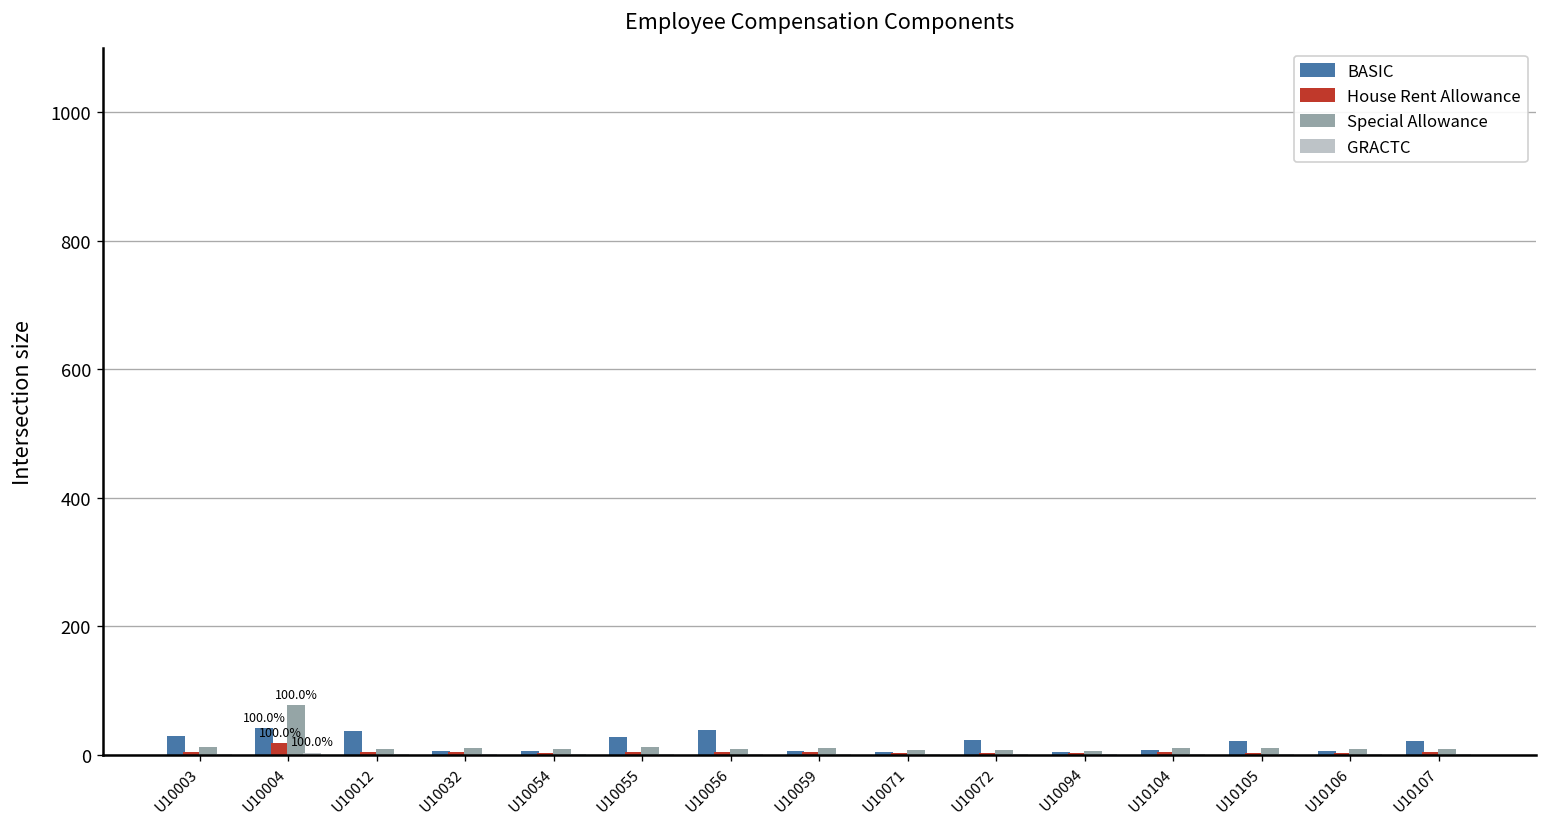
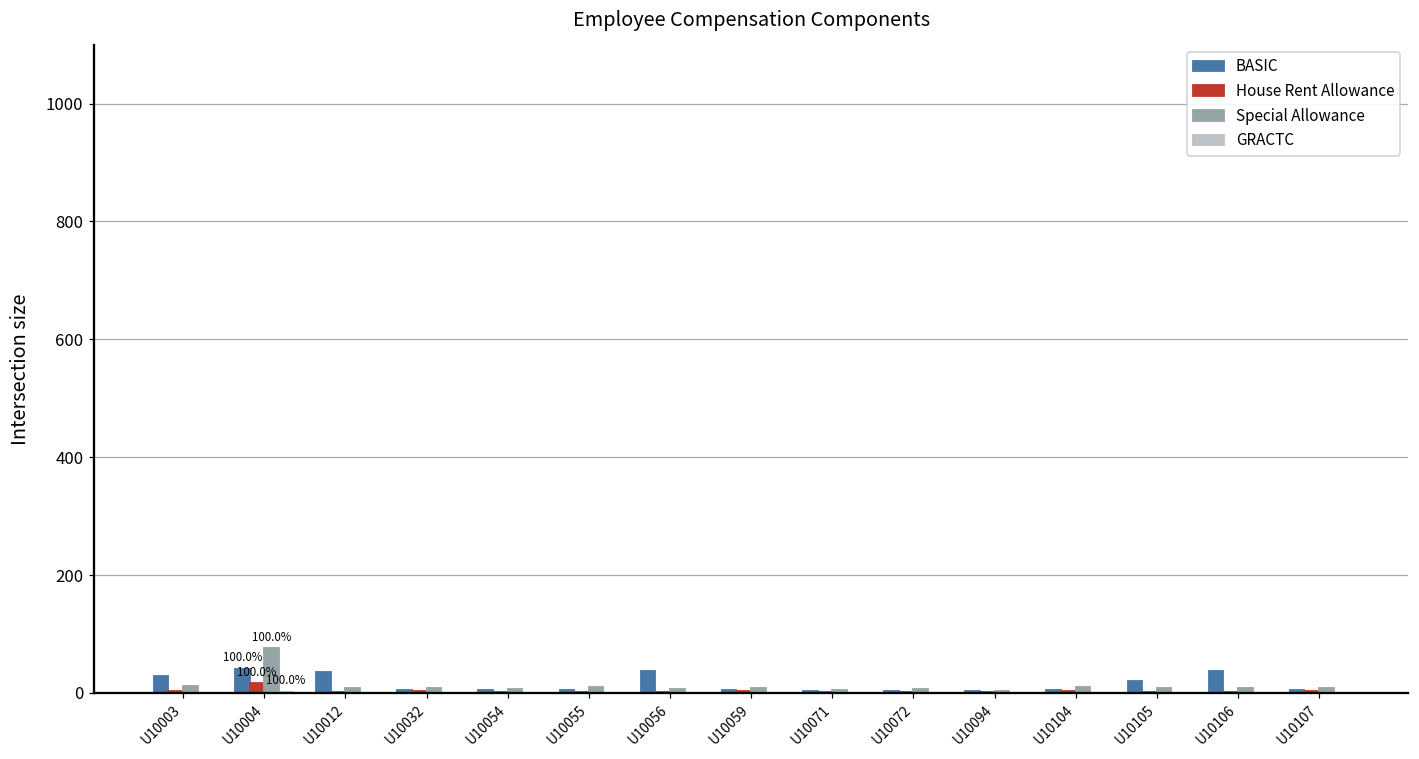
  {
    "BASIC": {
      "U10003": 30,
      "U10012": 40,
      "U10032": 10,
-     "U10055": 30,
+     "U10055": 10,
      "U10056": 40,
      "U10059": 10,
-     "U10072": 20,
+     "U10072": 0,
      "U10104": 10,
      "U10105": 20,
-     "U10106": 0,
-     "U10107": 20
+     "U10106": 40,
+     "U10107": 0
    },
    "House Rent Allowance": {
      "U10004": 20
    }
  }
